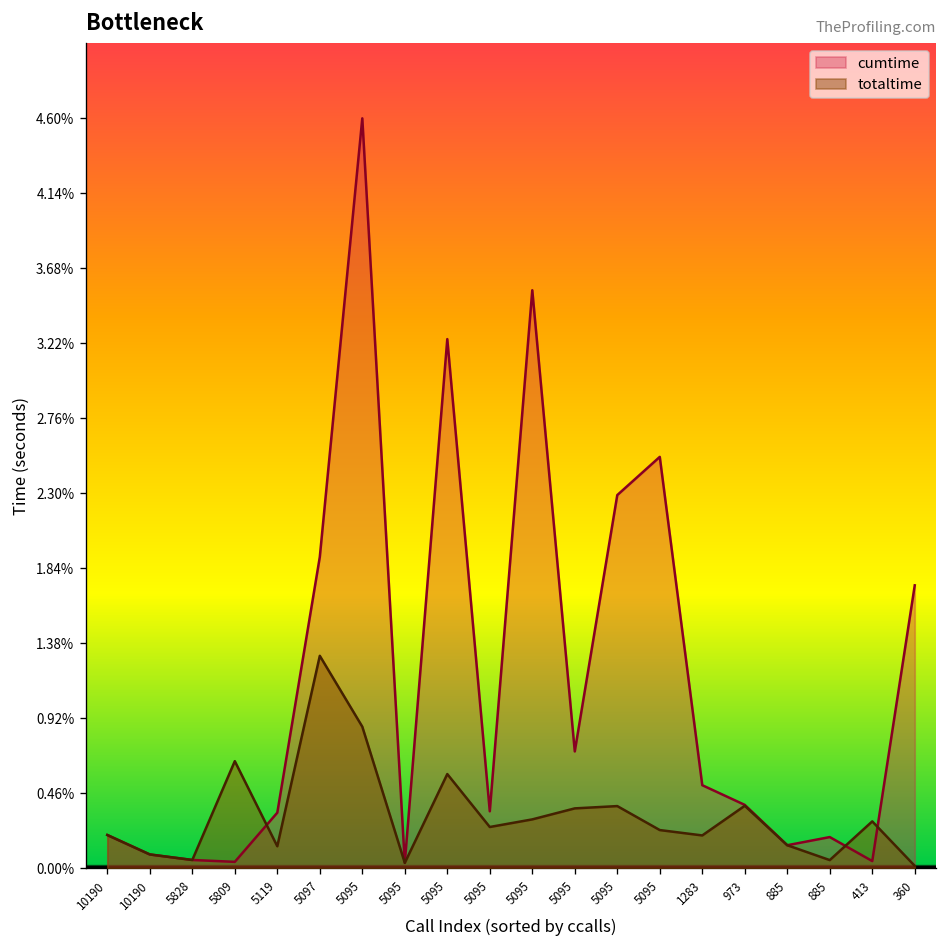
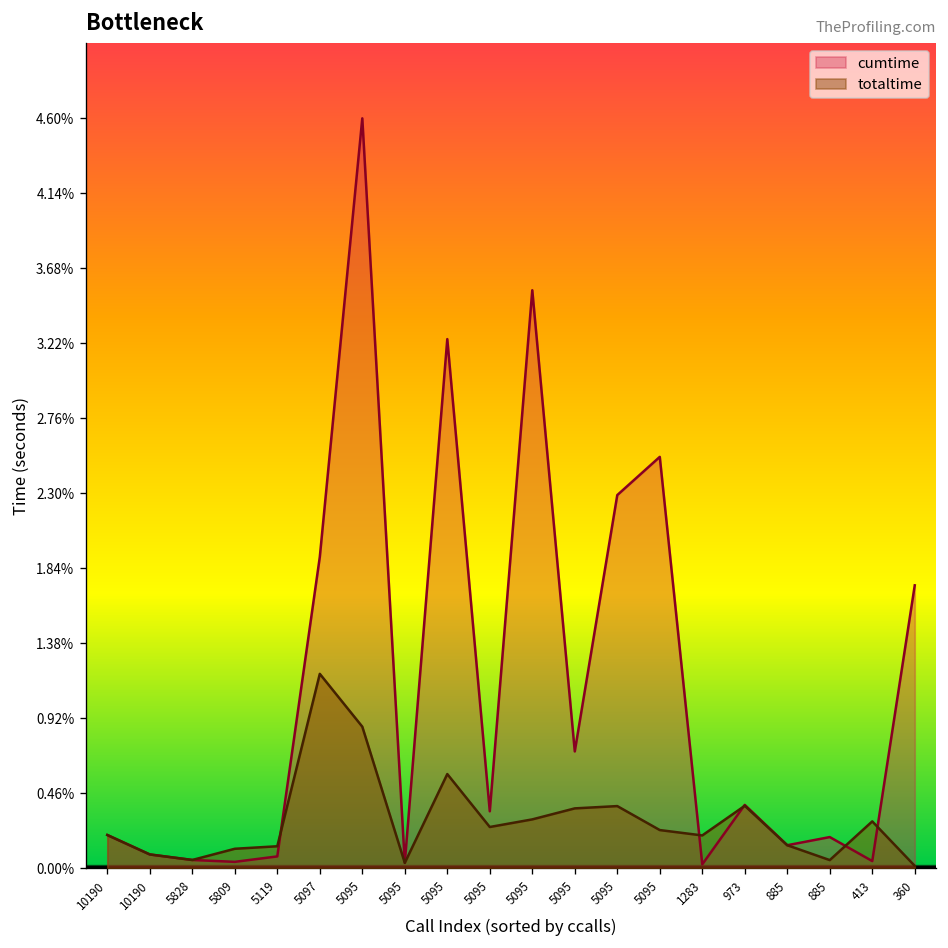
  {
    "cumtime": {
      "5809": "0.04%",
-     "5119": "0.34%",
+     "5119": "0.07%",
      "5097": "1.91%",
-     "1283": "0.51%",
+     "1283": "0.02%",
      "413": "0.04%",
      "360": "1.73%"
    },
    "totaltime": {
-     "5809": "0.66%",
+     "5809": "0.12%",
      "5119": "0.13%",
-     "5097": "1.30%",
+     "5097": "1.19%",
      "1283": "0.20%",
      "413": "0.29%",
      "360": "0.01%"
    }
  }
